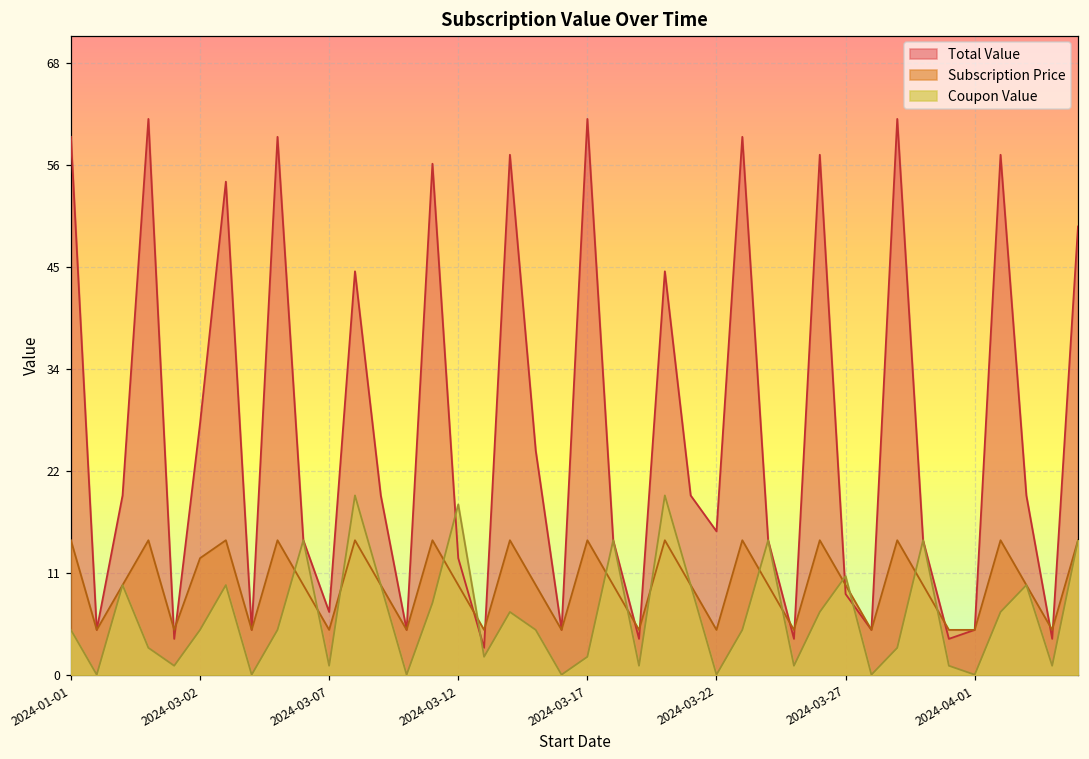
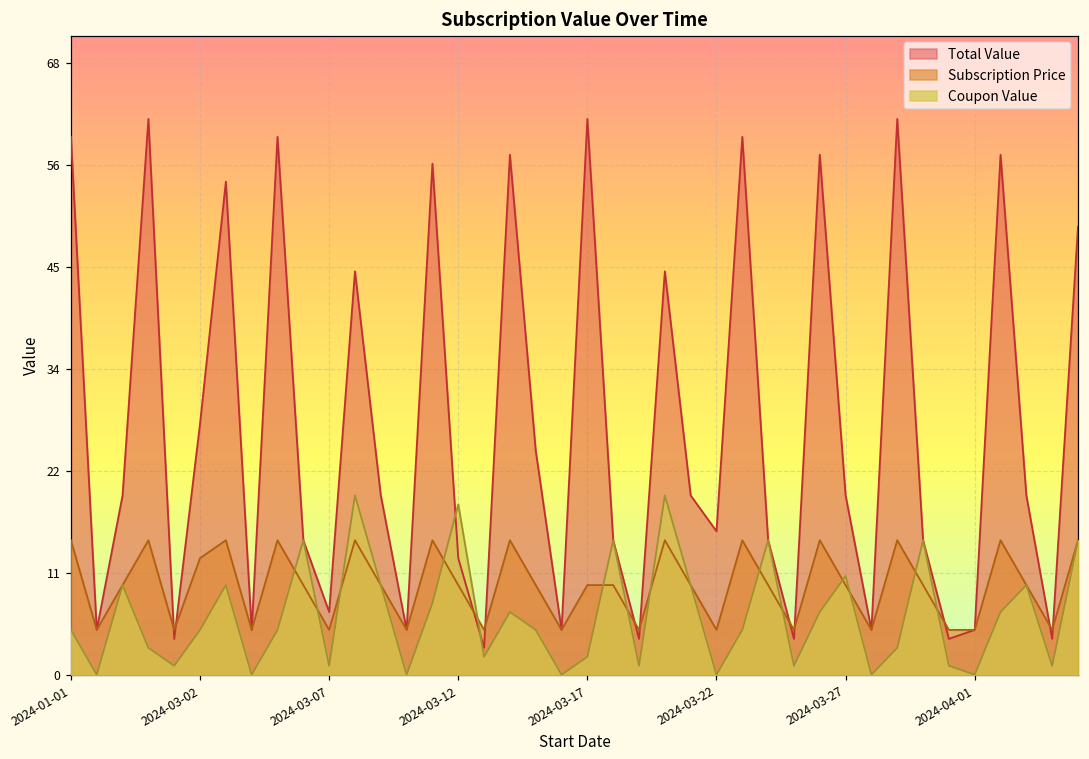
  {
    "Total Value": {
      "2024-01-01": 60,
      "2024-03-02": 28,
      "2024-03-07": 7,
      "2024-03-12": 13,
      "2024-03-17": 62,
      "2024-03-22": 16,
-     "2024-03-27": 9
+     "2024-03-27": 20
    },
    "Subscription Price": {
      "2024-01-01": 15,
      "2024-03-02": 13,
      "2024-03-07": 5,
      "2024-03-12": 10,
-     "2024-03-17": 15,
+     "2024-03-17": 10,
      "2024-03-22": 5,
      "2024-03-27": 10
    },
    "Coupon Value": {
      "2024-01-01": 5,
      "2024-03-02": 5,
      "2024-03-07": 1,
      "2024-03-12": 19,
      "2024-03-17": 2,
      "2024-03-22": 0,
      "2024-03-27": 11,
      "2024-04-01": 0
    }
  }
